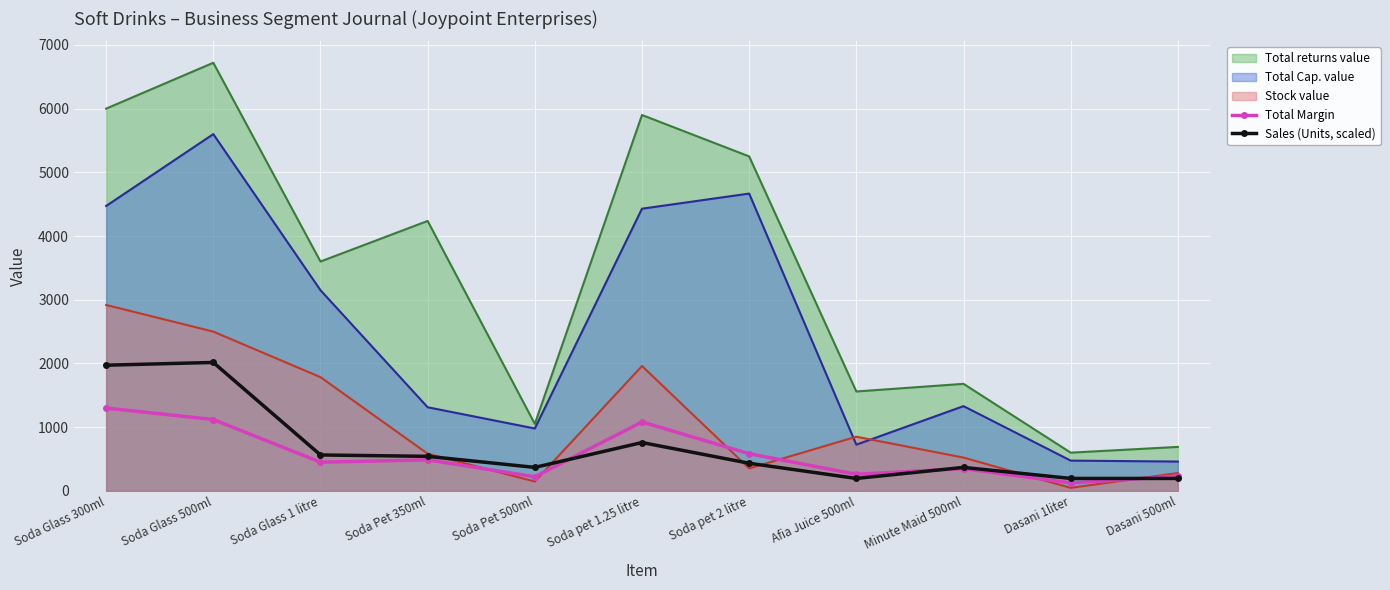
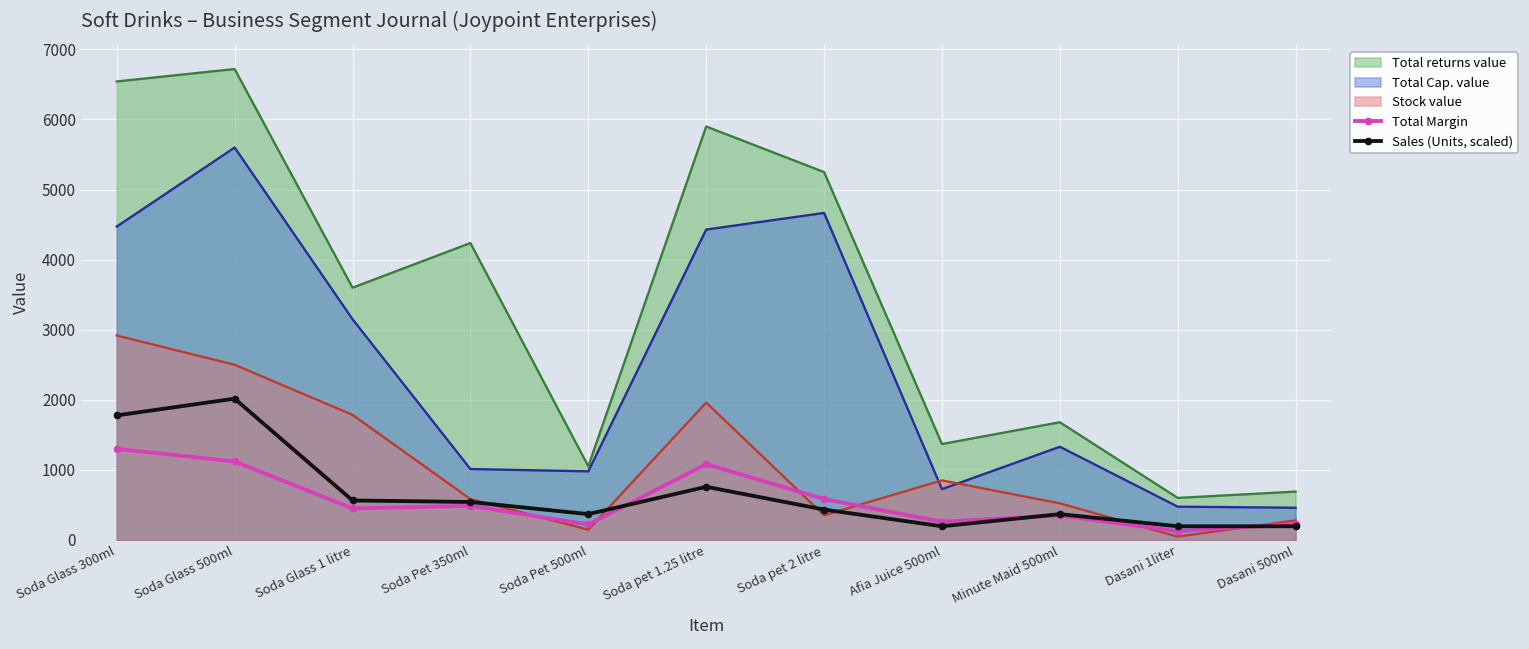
  {
    "Total returns value": {
-     "Soda Glass 300ml": 6000,
+     "Soda Glass 300ml": 6500,
      "Soda Glass 500ml": 6700,
      "Soda Glass 1 litre": 3600,
      "Soda Pet 350ml": 4200,
      "Soda Pet 500ml": 1100,
      "Soda pet 1.25 litre": 5900,
      "Soda pet 2 litre": 5300,
-     "Afia Juice 500ml": 1600,
+     "Afia Juice 500ml": 1400,
      "Minute Maid 500ml": 1700,
      "Dasani 1liter": 600,
      "Dasani 500ml": 700
    },
    "Total Cap. value": {
      "Soda Glass 300ml": 4500,
      "Soda Glass 500ml": 5600,
      "Soda Glass 1 litre": 3200,
-     "Soda Pet 350ml": 1300,
+     "Soda Pet 350ml": 1000,
      "Soda Pet 500ml": 1000,
      "Soda pet 1.25 litre": 4400,
      "Soda pet 2 litre": 4700,
      "Afia Juice 500ml": 700,
      "Minute Maid 500ml": 1300,
      "Dasani 1liter": 500,
      "Dasani 500ml": 500
    },
    "Stock value": {
      "Soda Glass 300ml": 2900,
      "Soda Glass 500ml": 2500,
      "Soda Glass 1 litre": 1800,
      "Soda Pet 350ml": 600,
      "Soda Pet 500ml": 100,
      "Soda pet 1.25 litre": 2000,
      "Soda pet 2 litre": 400,
      "Afia Juice 500ml": 900,
      "Minute Maid 500ml": 500,
      "Dasani 1liter": 0,
      "Dasani 500ml": 300
    },
    "Total Margin": {
      "Soda Glass 300ml": 1300,
      "Soda Glass 500ml": 1100,
      "Soda Glass 1 litre": 500,
      "Soda Pet 350ml": 500,
      "Soda Pet 500ml": 200,
      "Soda pet 1.25 litre": 1100,
      "Soda pet 2 litre": 600,
      "Afia Juice 500ml": 300,
      "Dasani 1liter": 100
    },
    "Sales (Units, scaled)": {
-     "Soda Glass 300ml": 2000,
+     "Soda Glass 300ml": 1800,
      "Soda Glass 500ml": 2000,
      "Soda Glass 1 litre": 600,
      "Soda Pet 350ml": 500,
      "Soda Pet 500ml": 400,
      "Soda pet 1.25 litre": 800,
      "Soda pet 2 litre": 400,
      "Afia Juice 500ml": 200,
      "Dasani 1liter": 200
    }
  }
